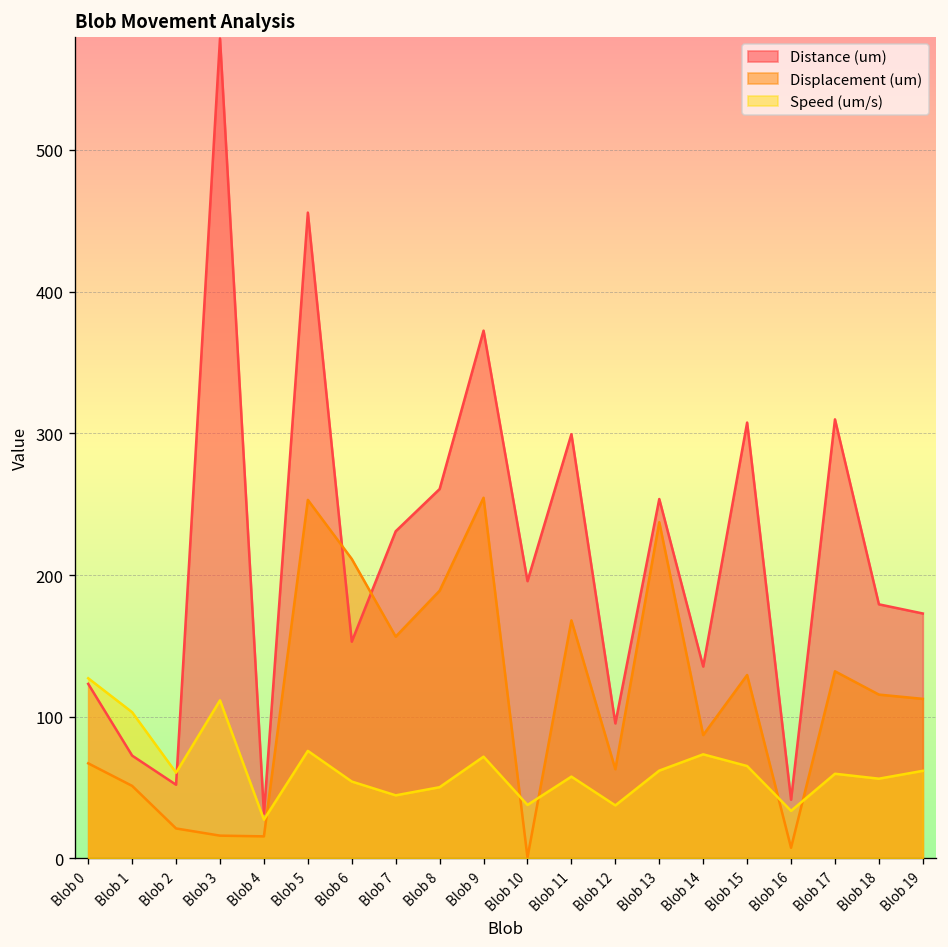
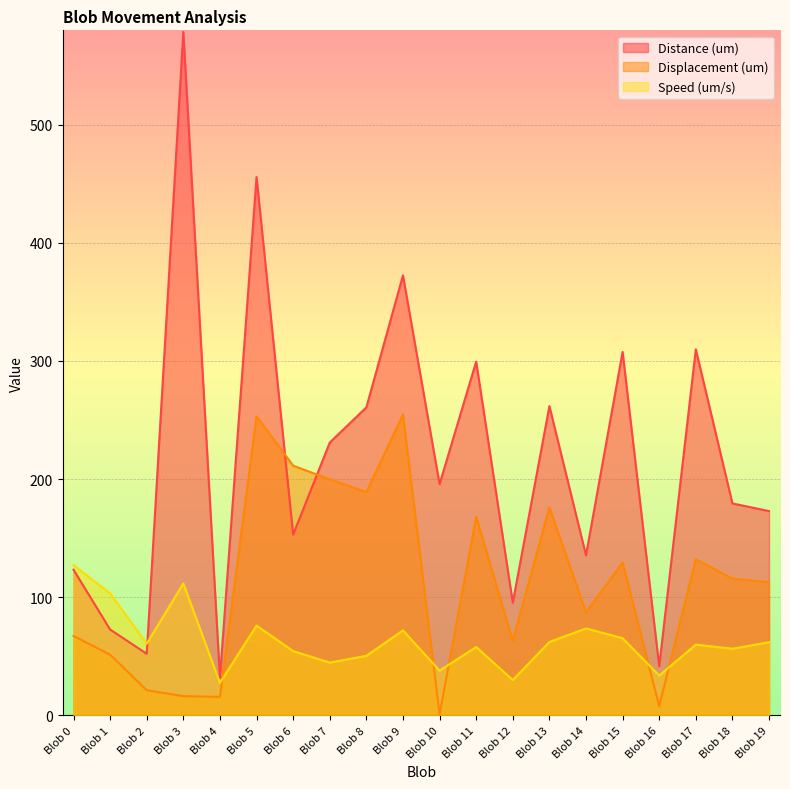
  {
    "Distance (um)": {
      "Blob 0": 123,
      "Blob 1": 73,
      "Blob 2": 52,
      "Blob 3": 579,
      "Blob 4": 32,
      "Blob 5": 456,
      "Blob 6": 153,
      "Blob 7": 231,
      "Blob 8": 261,
      "Blob 9": 372,
      "Blob 10": 196,
      "Blob 11": 299,
      "Blob 12": 95,
-     "Blob 13": 254,
+     "Blob 13": 262,
      "Blob 14": 135,
      "Blob 15": 308,
      "Blob 16": 41,
      "Blob 17": 310,
      "Blob 18": 179,
      "Blob 19": 173
    },
    "Displacement (um)": {
      "Blob 0": 67,
      "Blob 1": 51,
      "Blob 2": 21,
      "Blob 3": 16,
      "Blob 4": 16,
      "Blob 5": 253,
      "Blob 6": 211,
-     "Blob 7": 157,
+     "Blob 7": 200,
      "Blob 8": 189,
      "Blob 9": 255,
      "Blob 10": 1,
      "Blob 11": 168,
      "Blob 12": 63,
-     "Blob 13": 237,
+     "Blob 13": 176,
      "Blob 14": 87,
      "Blob 15": 129,
      "Blob 16": 8,
      "Blob 17": 132,
      "Blob 18": 116,
      "Blob 19": 113
    },
    "Speed (um/s)": {
      "Blob 0": 127,
      "Blob 1": 103,
      "Blob 2": 60,
      "Blob 3": 112,
      "Blob 4": 27,
      "Blob 5": 76,
      "Blob 6": 54,
      "Blob 7": 45,
      "Blob 8": 50,
      "Blob 9": 72,
      "Blob 10": 38,
      "Blob 11": 58,
-     "Blob 12": 37,
+     "Blob 12": 30,
      "Blob 13": 62,
      "Blob 14": 73,
      "Blob 15": 65,
      "Blob 16": 34,
      "Blob 17": 60,
      "Blob 18": 56,
      "Blob 19": 62
    }
  }
